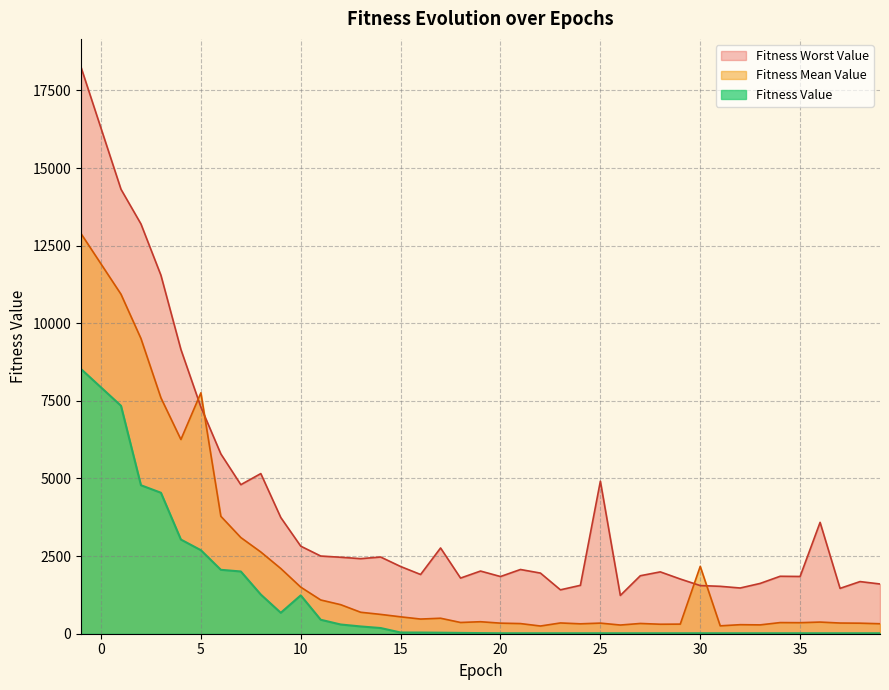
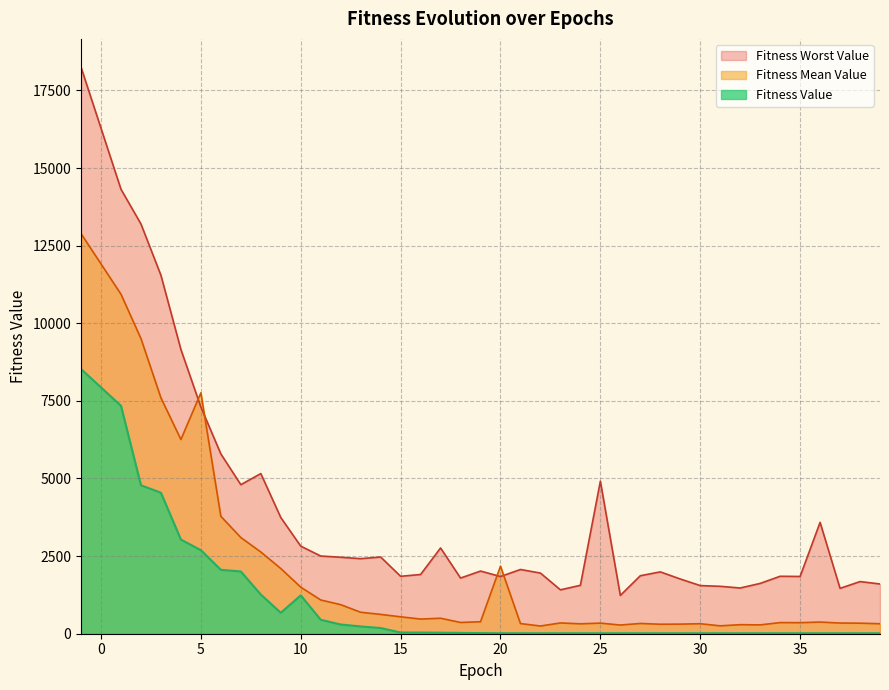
  {
    "Fitness Worst Value": {
      "5": 7300,
      "10": 2800,
-     "15": 2200,
+     "15": 1800,
      "20": 1800,
      "25": 4900,
      "30": 1600,
      "35": 1800
    },
    "Fitness Mean Value": {
      "5": 7800,
      "10": 1500,
      "15": 500,
-     "20": 300,
+     "20": 2200,
      "25": 300,
-     "30": 2200,
+     "30": 300,
      "35": 400
    },
    "Fitness Value": {
      "5": 2700,
      "10": 1200,
      "15": 0,
      "20": 0,
      "25": 0,
      "30": 0,
      "35": 0
    }
  }
